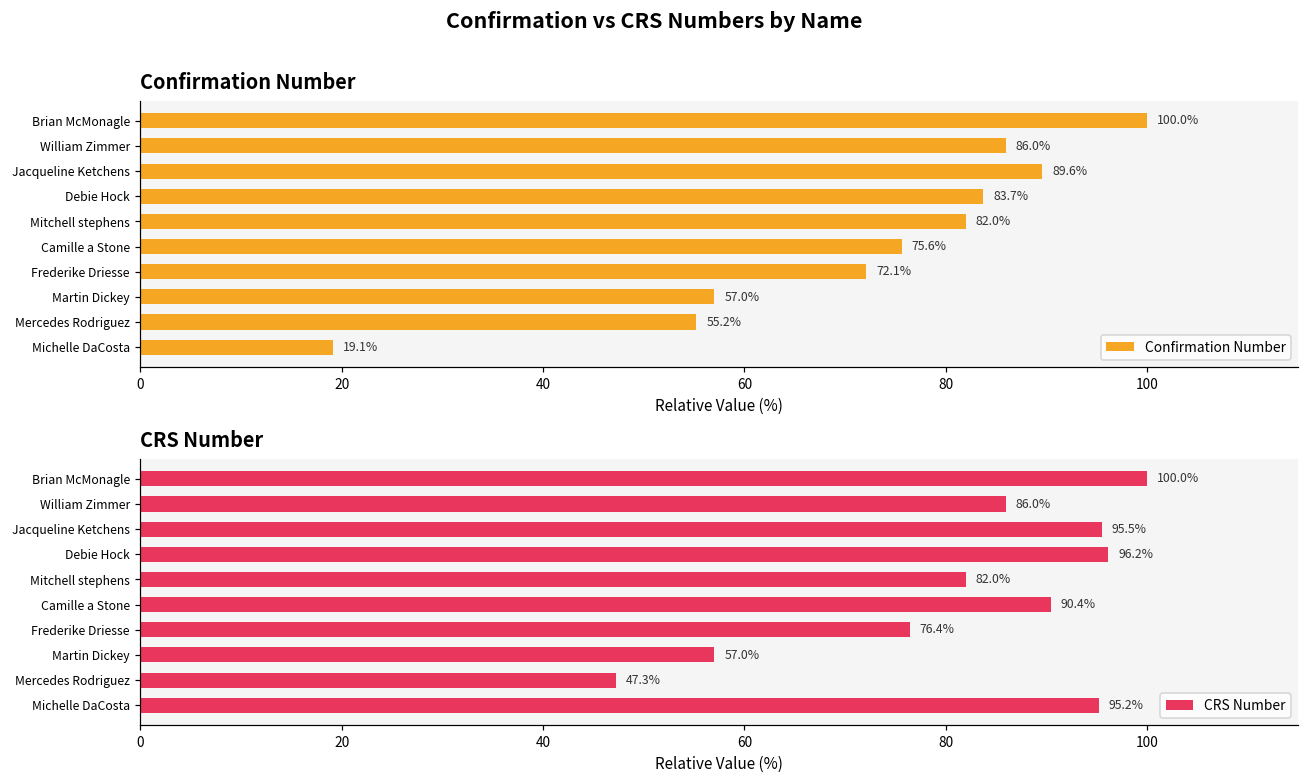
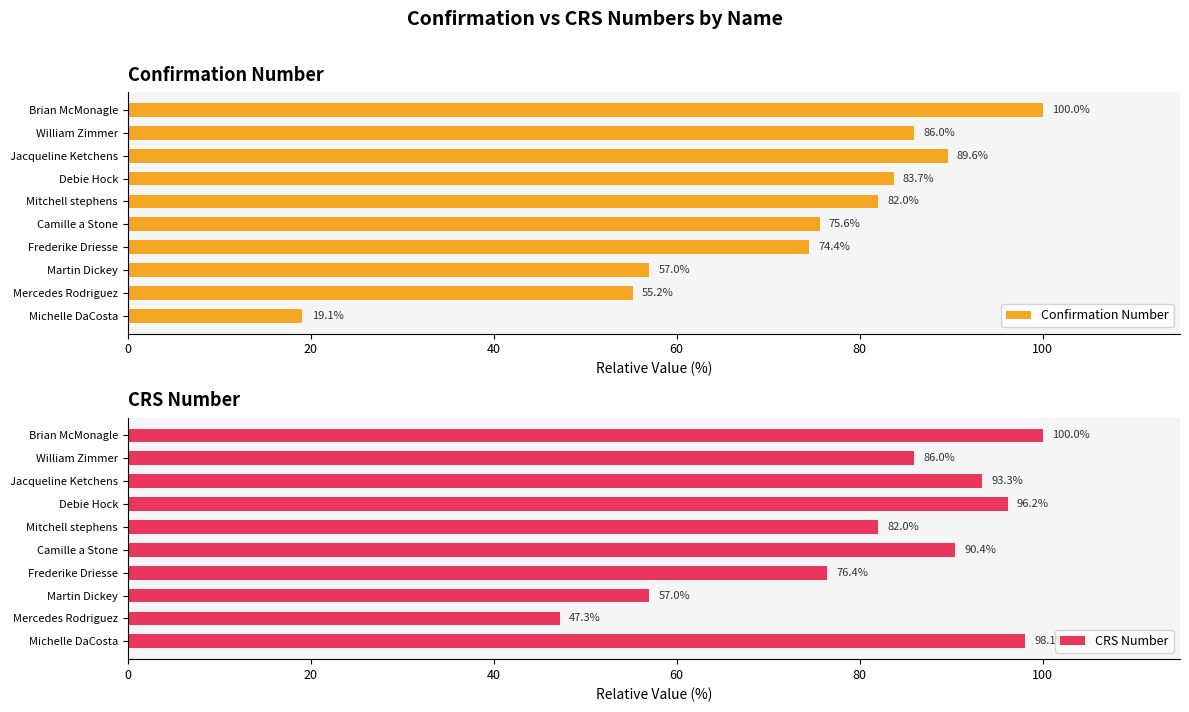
  {
    "Confirmation Number": {
      "Brian McMonagle": "100.0%",
      "William Zimmer": "86.0%",
      "Jacqueline Ketchens": "89.6%",
      "Debie Hock": "83.7%",
      "Mitchell stephens": "82.0%",
      "Camille a Stone": "75.6%",
-     "Frederike Driesse": "72.1%",
+     "Frederike Driesse": "74.4%",
      "Martin Dickey": "57.0%",
      "Mercedes Rodriguez": "55.2%",
      "Michelle DaCosta": "19.1%"
    },
    "CRS Number": {
      "Brian McMonagle": "100.0%",
      "William Zimmer": "86.0%",
-     "Jacqueline Ketchens": "95.5%",
+     "Jacqueline Ketchens": "93.3%",
      "Debie Hock": "96.2%",
      "Mitchell stephens": "82.0%",
      "Camille a Stone": "90.4%",
      "Frederike Driesse": "76.4%",
      "Martin Dickey": "57.0%",
      "Mercedes Rodriguez": "47.3%",
-     "Michelle DaCosta": "95"
+     "Michelle DaCosta": "98"
    }
  }
